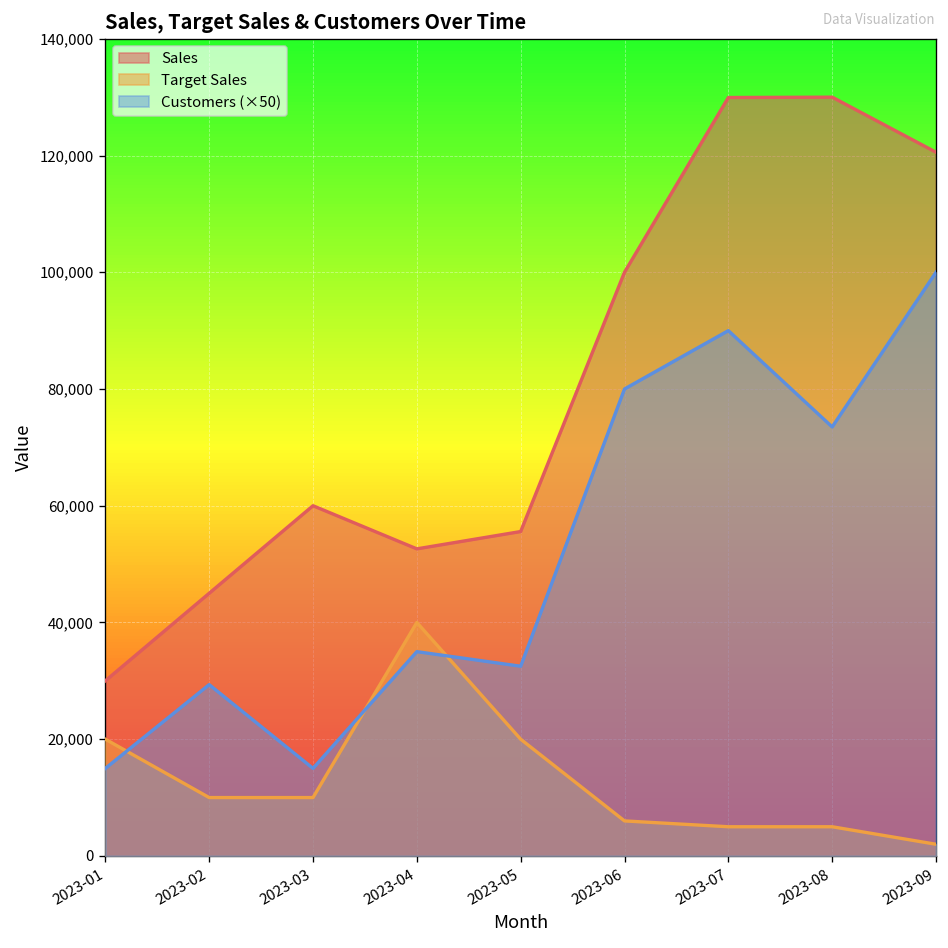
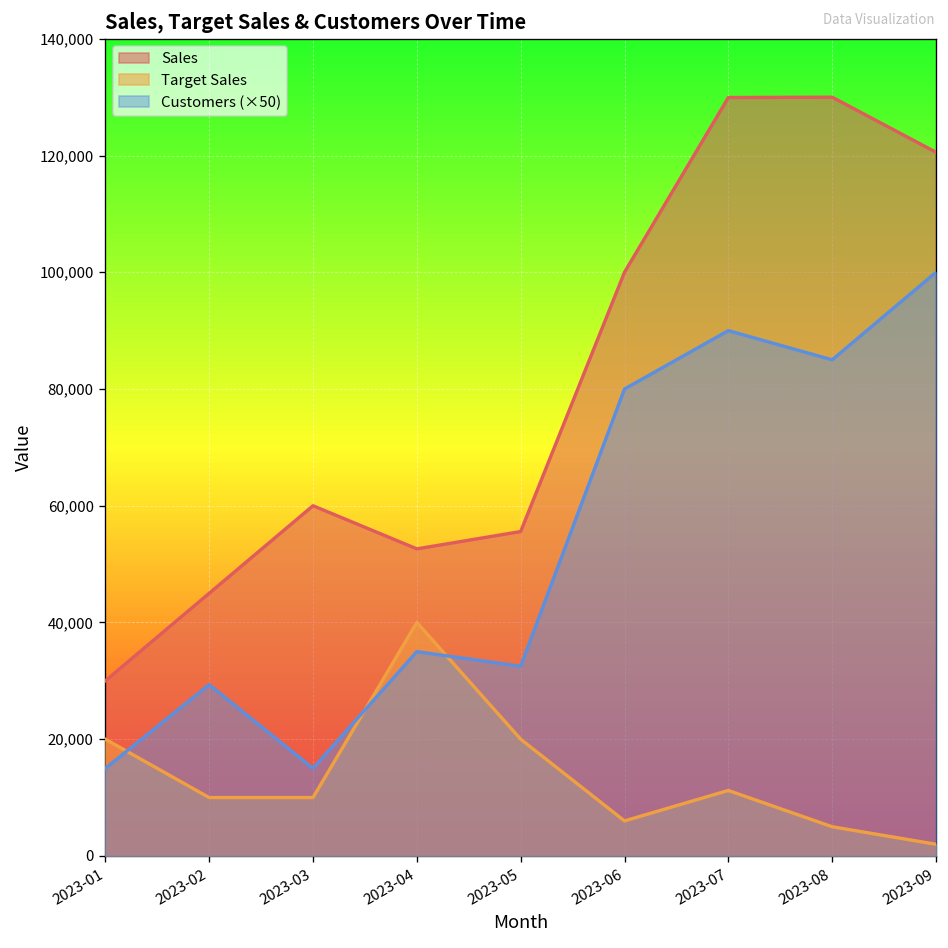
  {
    "Sales": {
      "2023-01": "30,000",
      "2023-02": "45,000",
      "2023-03": "60,000",
      "2023-04": "53,000",
      "2023-05": "56,000",
      "2023-06": "100,000",
      "2023-07": "130,000",
      "2023-08": "130,000",
      "2023-09": "121,000"
    },
    "Target Sales": {
      "2023-01": "20,000",
      "2023-02": "10,000",
      "2023-03": "10,000",
      "2023-04": "40,000",
      "2023-05": "20,000",
      "2023-06": "6,000",
-     "2023-07": "5,000",
+     "2023-07": "11,000",
      "2023-08": "5,000",
      "2023-09": "2,000"
    },
    "Customers (×50)": {
      "2023-01": "15,000",
      "2023-02": "29,000",
      "2023-03": "15,000",
      "2023-04": "35,000",
      "2023-05": "33,000",
      "2023-06": "80,000",
      "2023-07": "90,000",
-     "2023-08": "74,000",
+     "2023-08": "85,000",
      "2023-09": "100,000"
    }
  }
